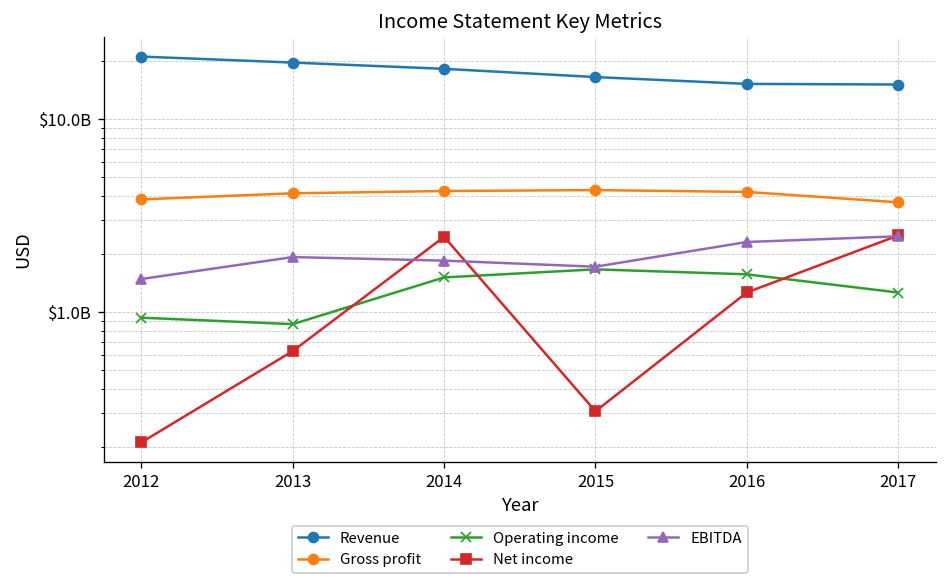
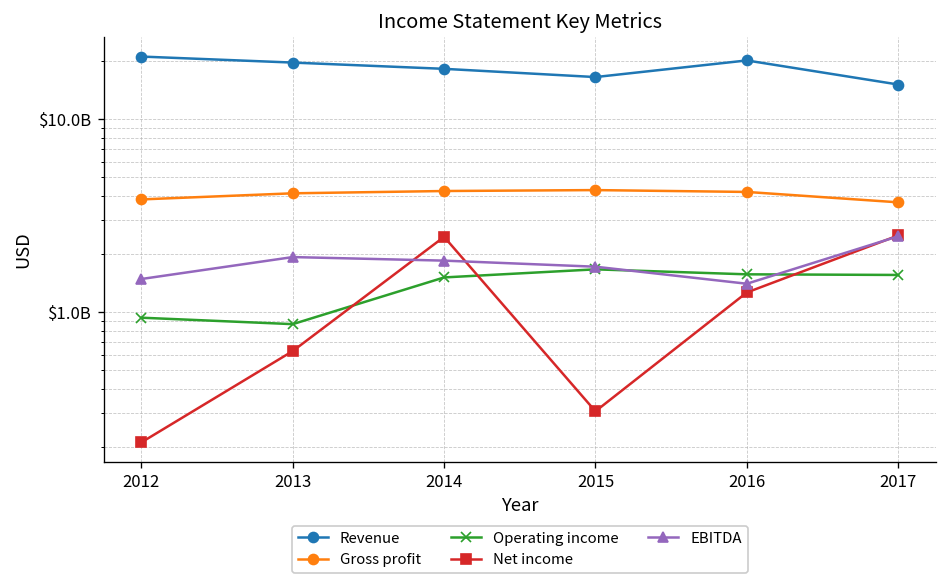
  {
    "Revenue": {
      "2012": "$21000000000",
      "2013": "$20000000000",
      "2014": "$18000000000",
      "2015": "$16000000000",
-     "2016": "$15000000000",
+     "2016": "$20000000000",
      "2017": "$15000000000"
    },
    "Gross profit": {
      "2012": "$3800000000",
      "2013": "$4100000000",
      "2014": "$4200000000",
      "2015": "$4300000000",
      "2016": "$4200000000",
      "2017": "$3700000000"
    },
    "Operating income": {
      "2012": "$900000000",
      "2013": "$900000000",
      "2014": "$1500000000",
      "2016": "$1600000000",
-     "2017": "$1300000000"
+     "2017": "$1600000000"
    },
    "Net income": {
      "2012": "$210000000",
      "2013": "$630000000",
      "2014": "$2500000000",
      "2015": "$310000000",
      "2016": "$1300000000"
    },
    "EBITDA": {
      "2012": "$1500000000",
      "2013": "$1900000000",
      "2014": "$1800000000",
-     "2016": "$2300000000"
+     "2016": "$1400000000"
    }
  }
